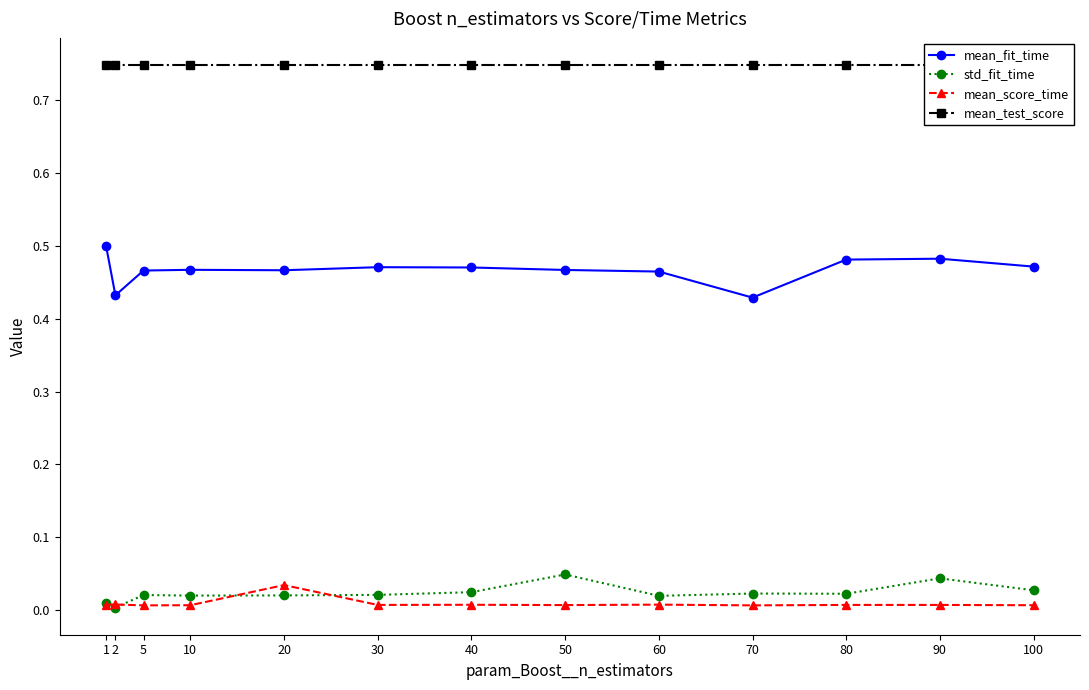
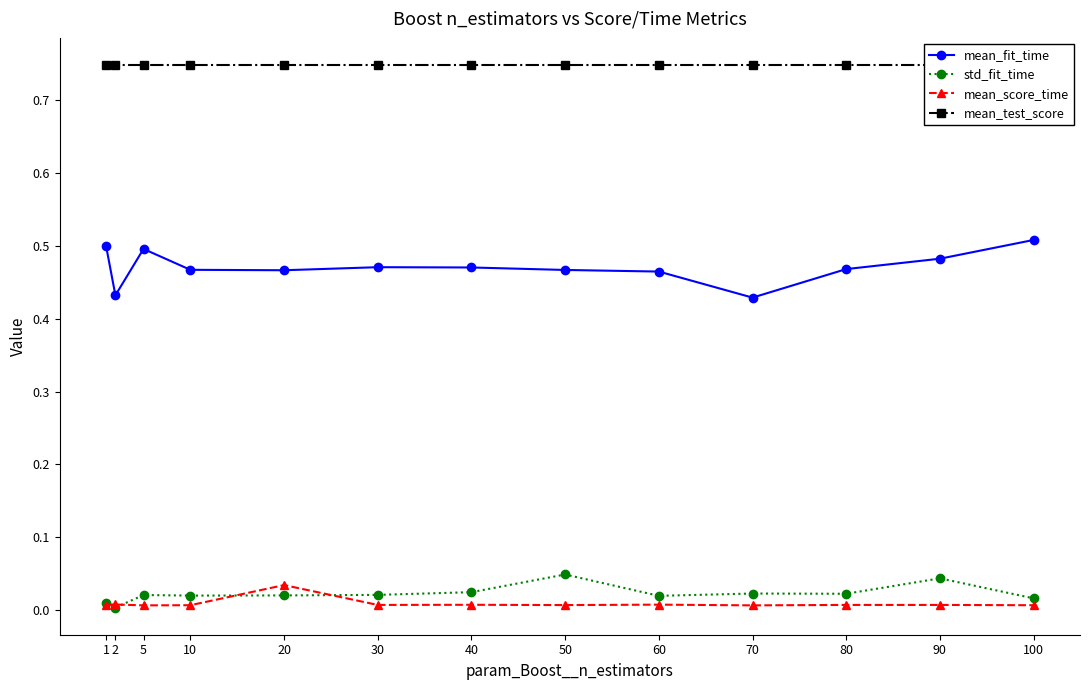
  {
    "mean_fit_time": {
      "1": 0.50,
      "2": 0.43,
-     "5": 0.47,
+     "5": 0.50,
      "10": 0.47,
      "20": 0.47,
      "30": 0.47,
      "40": 0.47,
      "50": 0.47,
      "60": 0.46,
      "70": 0.43,
-     "80": 0.48,
+     "80": 0.47,
      "90": 0.48,
-     "100": 0.47
+     "100": 0.51
    },
    "std_fit_time": {
      "2": 0.00,
      "5": 0.02,
      "10": 0.02,
      "20": 0.02,
      "30": 0.02,
      "40": 0.02,
      "50": 0.05,
      "60": 0.02,
      "70": 0.02,
      "80": 0.02,
      "90": 0.04,
-     "100": 0.03
+     "100": 0.02
    },
    "mean_score_time": {
      "2": 0.01,
      "5": 0.01,
      "10": 0.01,
      "20": 0.03,
      "30": 0.01,
      "40": 0.01,
      "50": 0.01,
      "60": 0.01,
      "70": 0.01,
      "80": 0.01,
      "90": 0.01,
      "100": 0.01
    },
    "mean_test_score": {
      "1": 0.75,
      "2": 0.75,
      "5": 0.75,
      "10": 0.75,
      "20": 0.75,
      "30": 0.75,
      "40": 0.75,
      "50": 0.75,
      "60": 0.75,
      "70": 0.75,
      "80": 0.75
    }
  }
